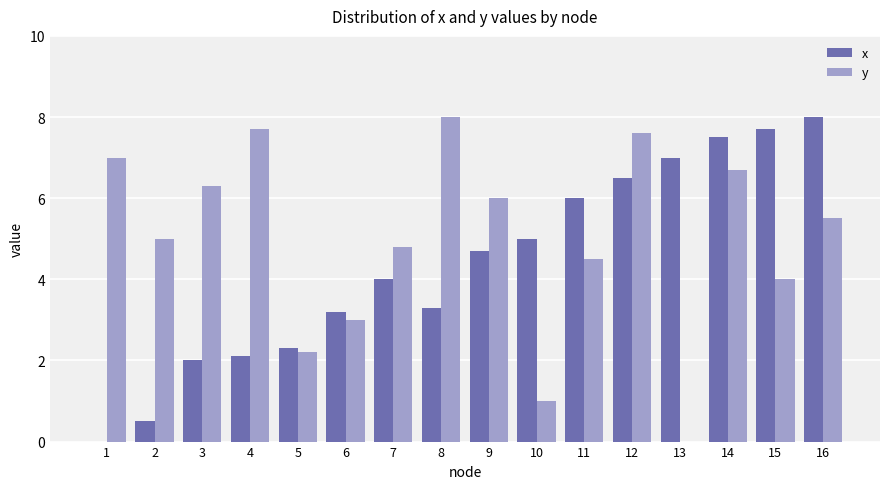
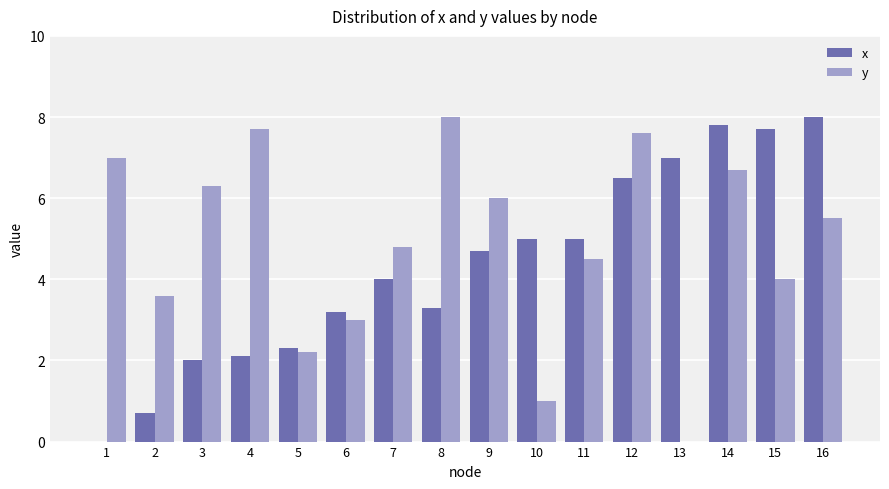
  {
    "x": {
      "1": 0.0,
-     "2": 0.5,
+     "2": 0.7,
      "3": 2.0,
      "4": 2.1,
      "5": 2.3,
      "6": 3.2,
      "7": 4.0,
      "8": 3.3,
      "9": 4.7,
      "10": 5.0,
-     "11": 6,
+     "11": 5,
      "12": 6.5,
      "13": 7.0,
-     "14": 7.5,
+     "14": 7.8,
      "15": 7.7,
      "16": 8.0
    },
    "y": {
      "1": 7.0,
-     "2": 5.0,
+     "2": 3.6,
      "3": 6.3,
      "4": 7.7,
      "5": 2.2,
      "6": 3.0,
      "7": 4.8,
      "8": 8.0,
      "9": 6.0,
      "10": 1.0,
      "11": 4.5,
      "12": 7.6,
      "13": 0.0,
      "14": 6.7,
      "15": 4.0,
      "16": 5.5
    }
  }
